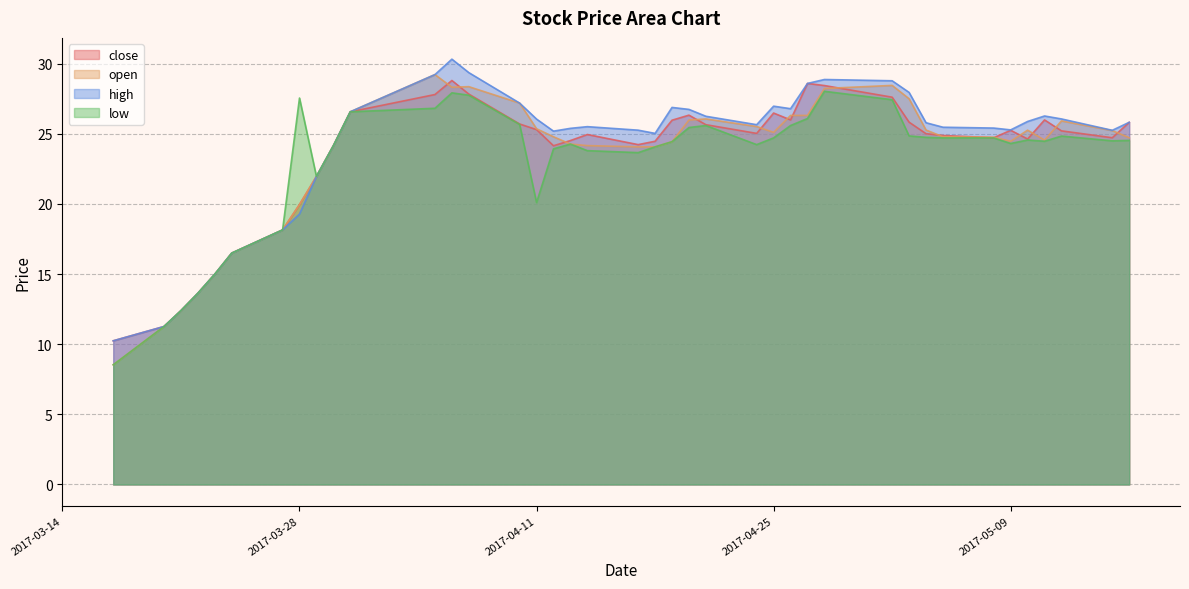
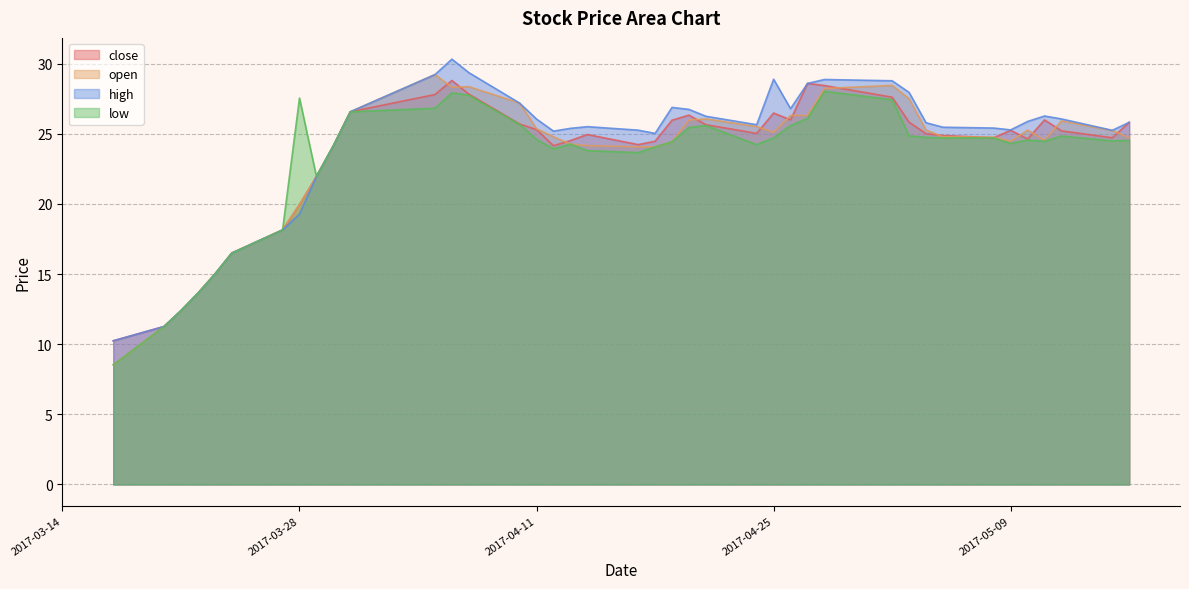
  {
    "high": {
      "2017-03-28": 19.3,
      "2017-04-11": 26.0,
-     "2017-04-25": 27.0
+     "2017-04-25": 28.9
    },
    "low": {
      "2017-03-28": 27.5,
-     "2017-04-11": 20.1,
+     "2017-04-11": 24.6,
      "2017-04-25": 24.7
    }
  }
